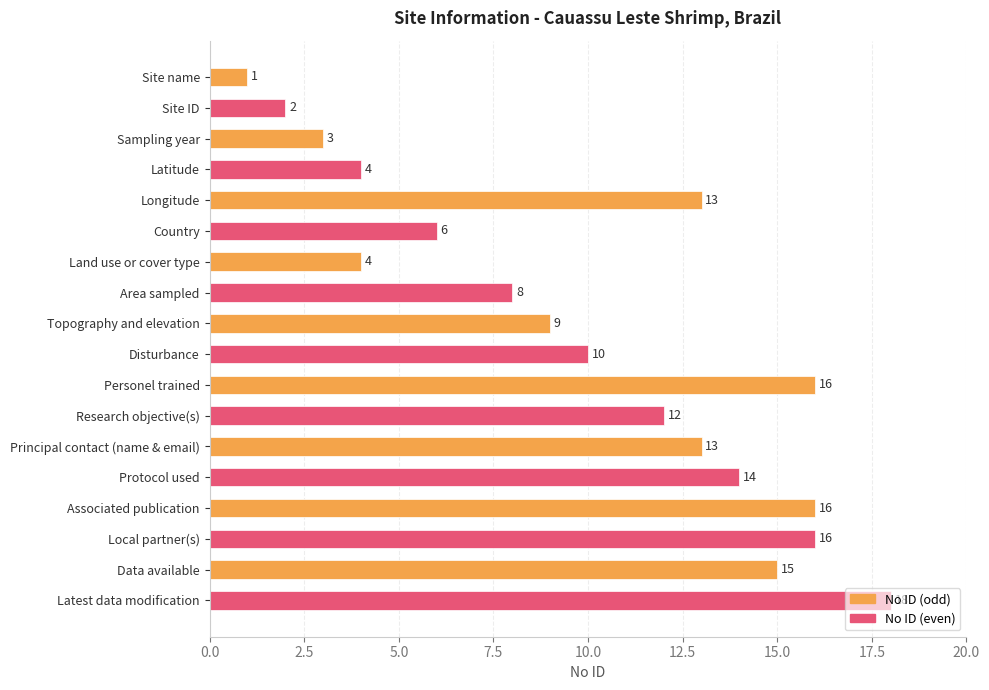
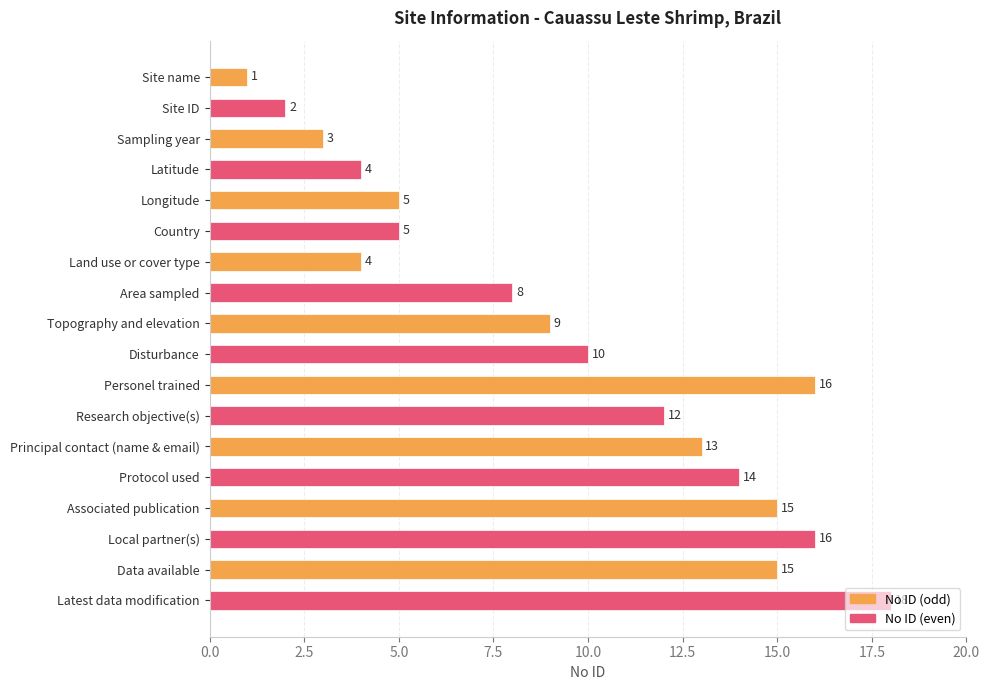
  {
    "Site name": 1,
    "Site ID": 2,
    "Sampling year": 3,
    "Latitude": 4,
-   "Longitude": 13,
-   "Country": 6,
+   "Longitude": 5,
+   "Country": 5,
    "Land use or cover type": 4,
    "Area sampled": 8,
    "Topography and elevation": 9,
    "Disturbance": 10,
    "Personel trained": 16,
    "Research objective(s)": 12,
    "Principal contact (name & email)": 13,
    "Protocol used": 14,
-   "Associated publication": 16,
+   "Associated publication": 15,
    "Local partner(s)": 16,
    "Data available": 15
  }
